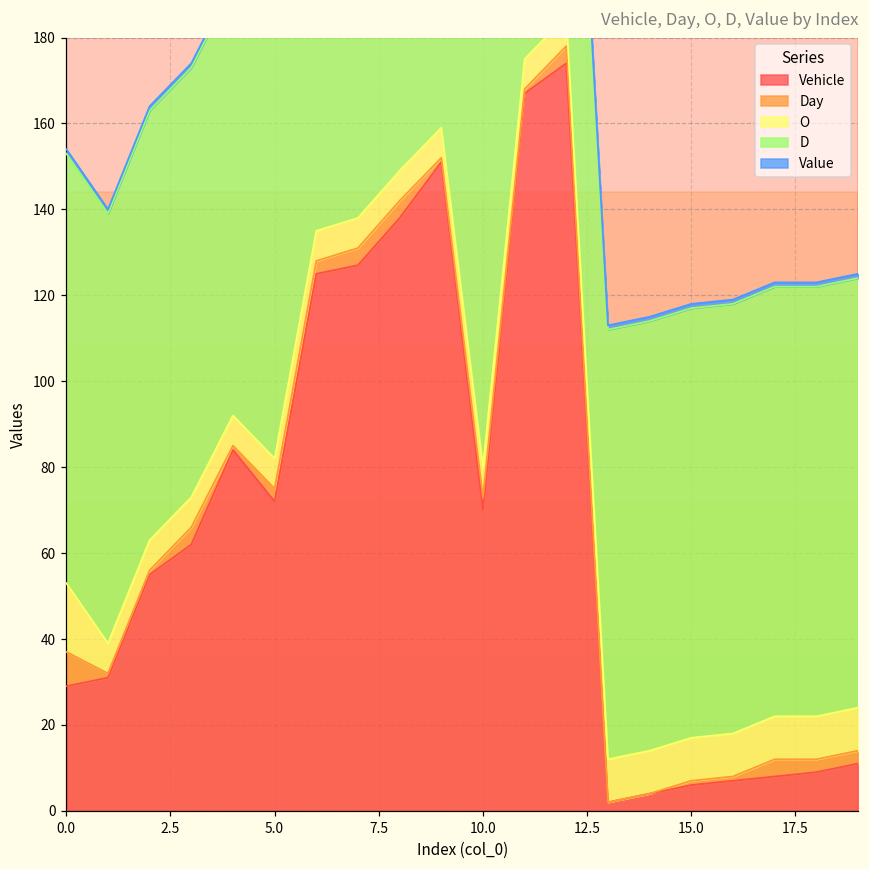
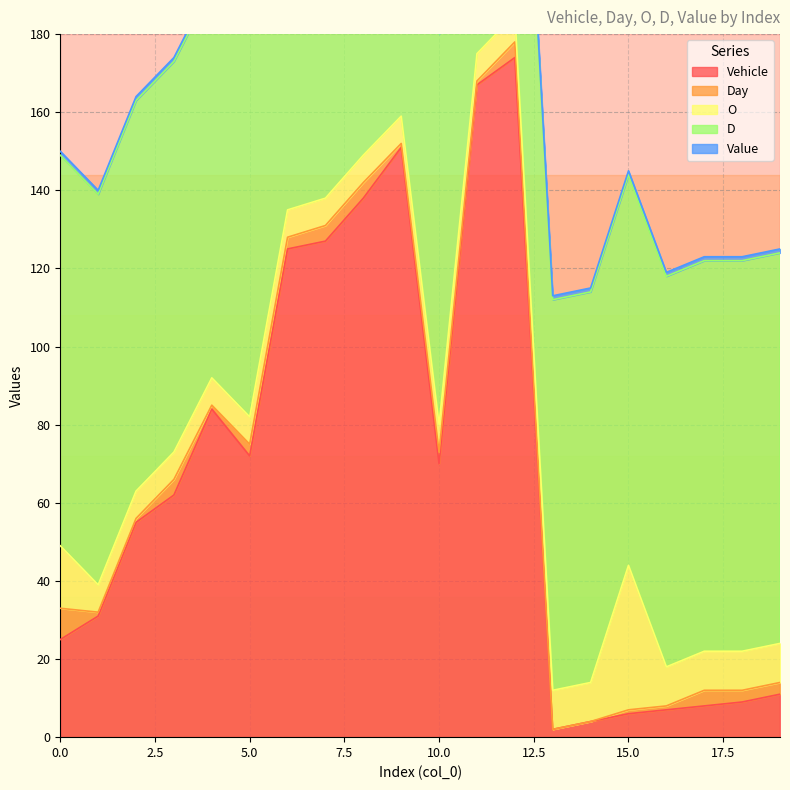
  {
    "Vehicle": {
-     "0.0": 29,
+     "0.0": 25,
      "5.0": 72,
      "10.0": 70,
      "15.0": 6
    },
    "Day": {
      "0.0": 8,
      "5.0": 3,
      "10.0": 3,
      "15.0": 1
    },
    "O": {
      "0.0": 16,
      "5.0": 7,
      "10.0": 7,
-     "15.0": 10
+     "15.0": 37
    },
    "D": {
      "0.0": 100,
      "10.0": 100,
      "15.0": 100
    },
    "Value": {
      "0.0": 1,
      "15.0": 1
    }
  }
